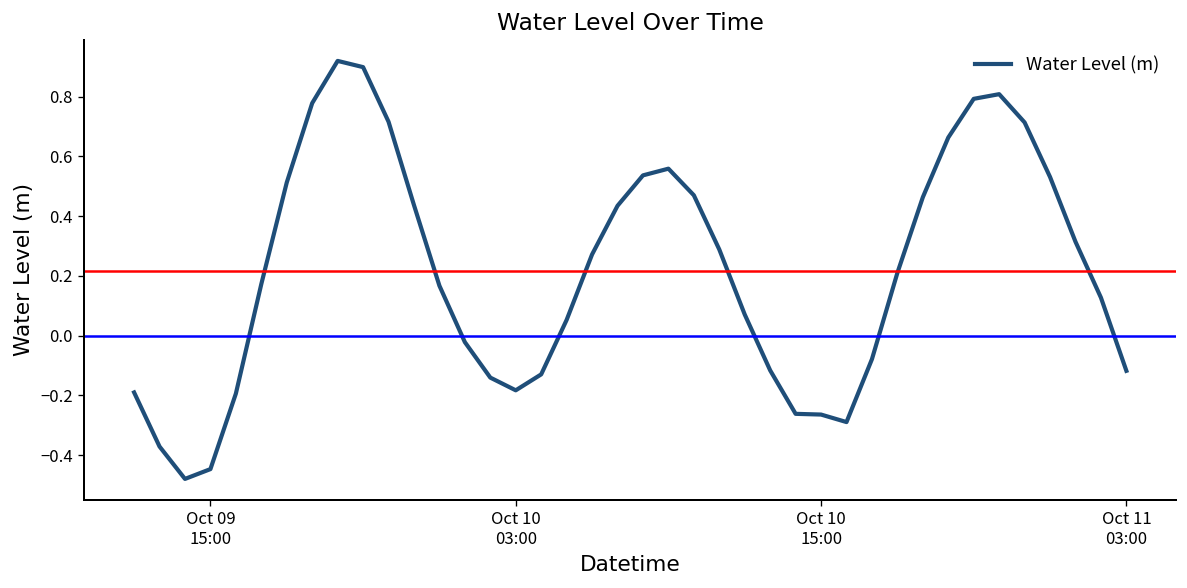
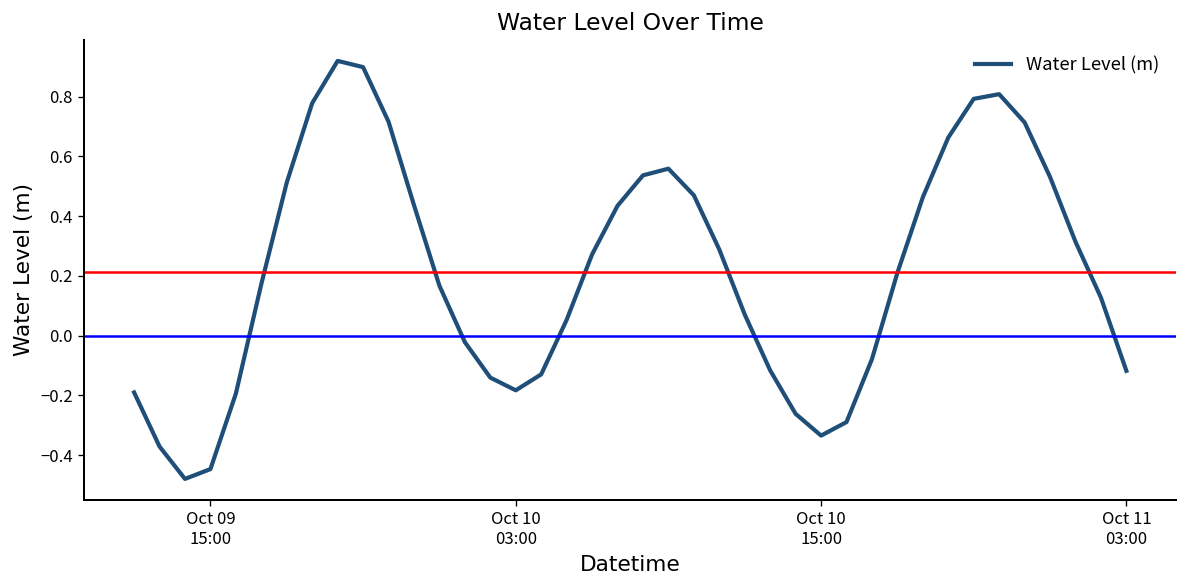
  {
    "Oct 09 15:00": -0.45,
    "Oct 10 03:00": -0.18,
-   "Oct 10 15:00": -0.26,
+   "Oct 10 15:00": -0.33,
    "Oct 11 03:00": -0.12
  }
